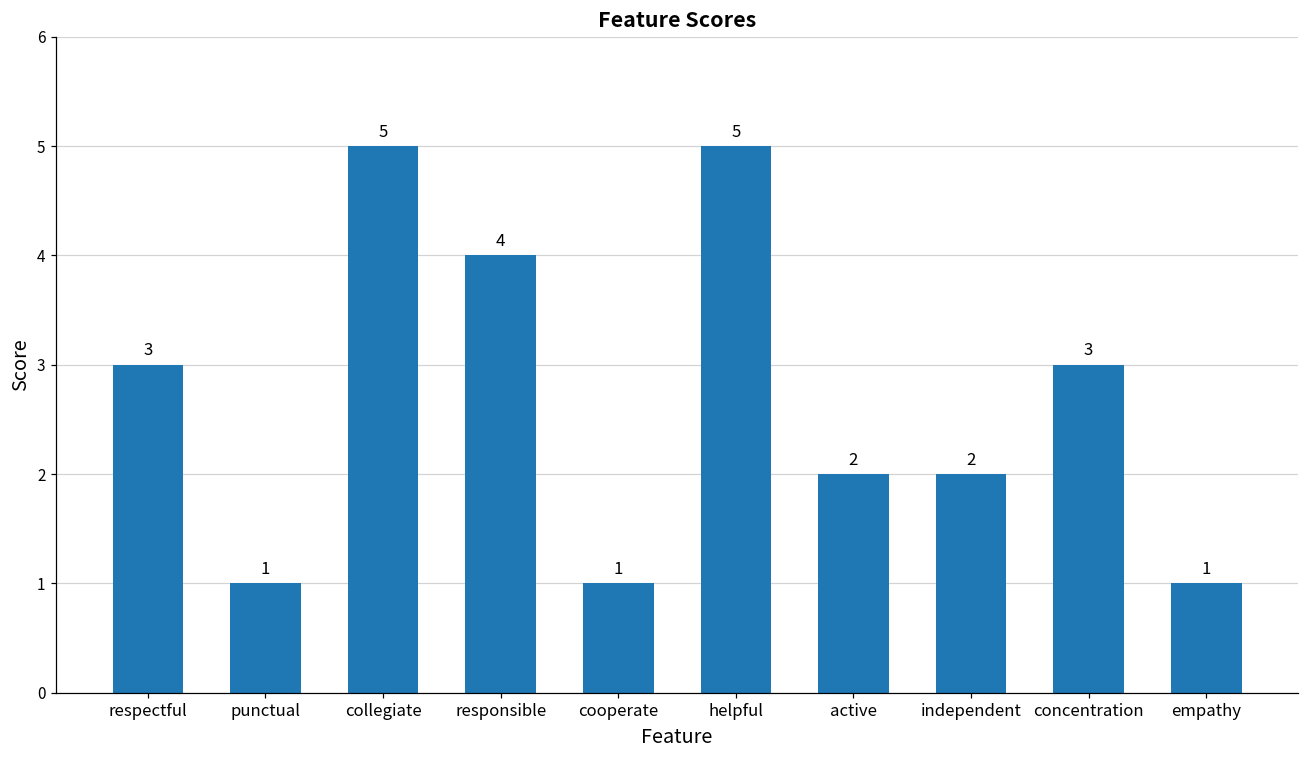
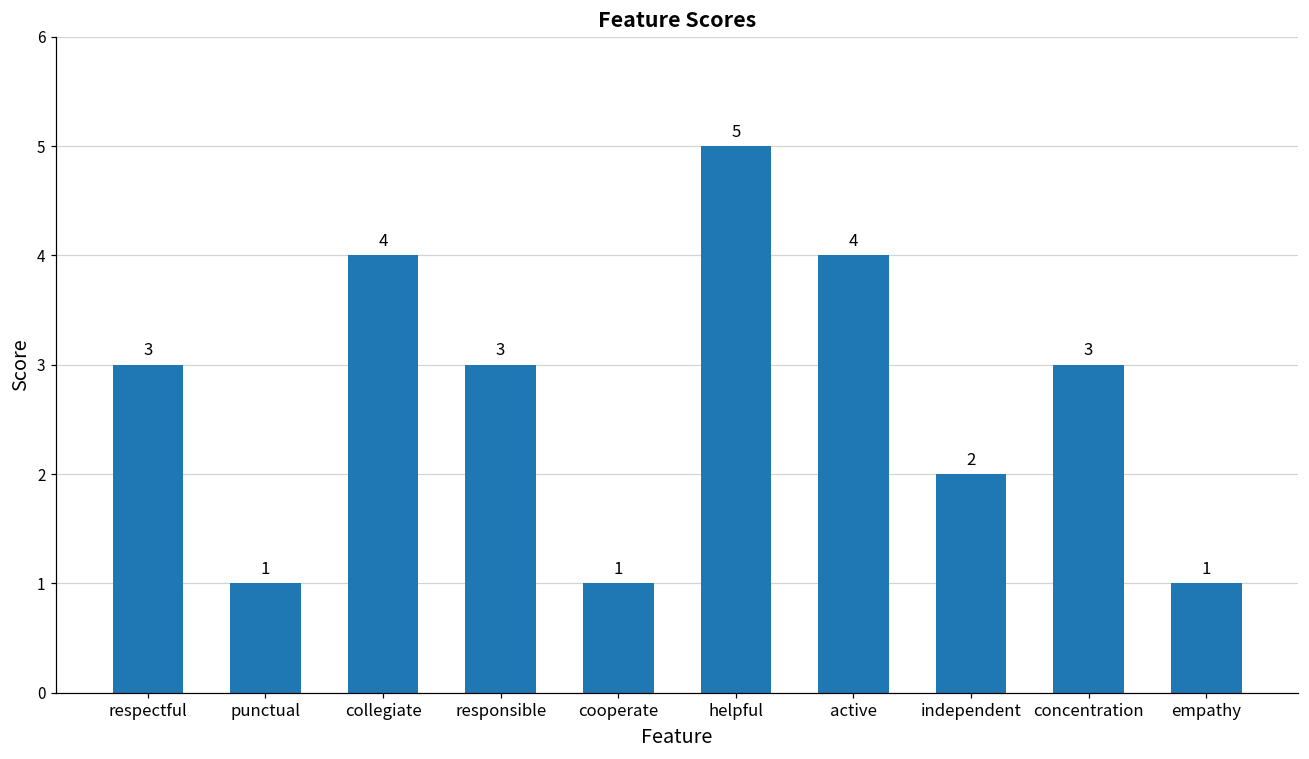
  {
    "respectful": 3,
    "punctual": 1,
-   "collegiate": 5,
-   "responsible": 4,
+   "collegiate": 4,
+   "responsible": 3,
    "cooperate": 1,
    "helpful": 5,
-   "active": 2,
+   "active": 4,
    "independent": 2,
    "concentration": 3,
    "empathy": 1
  }
